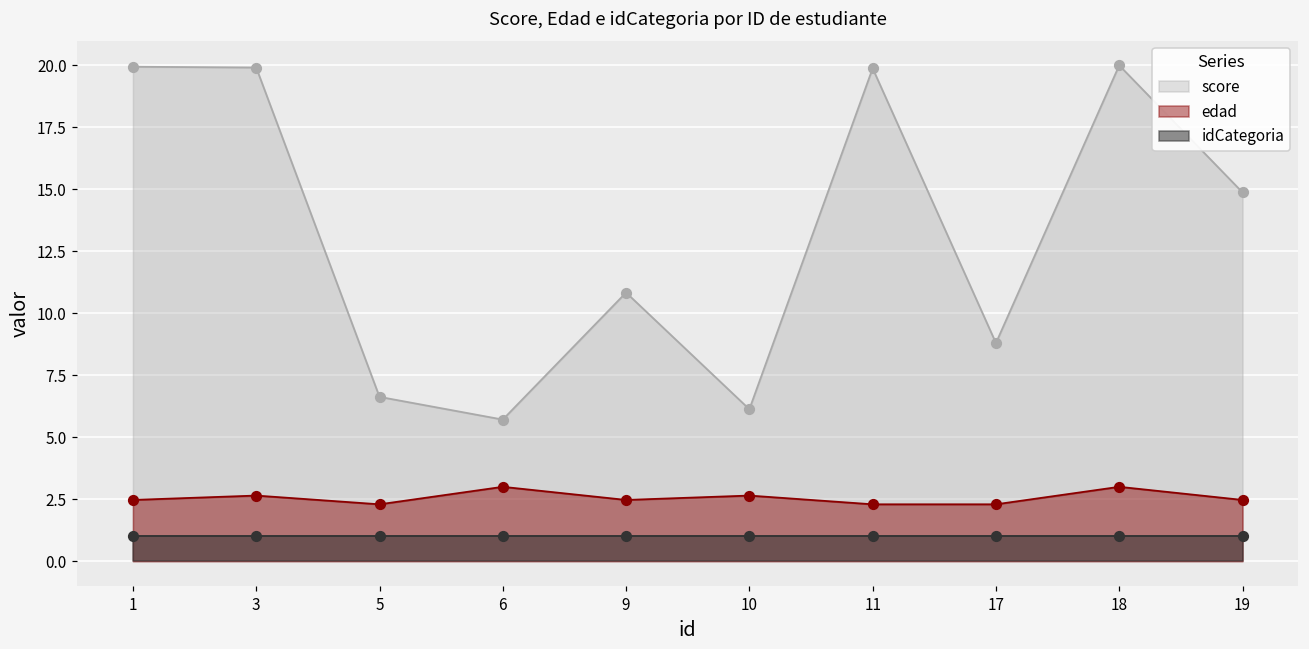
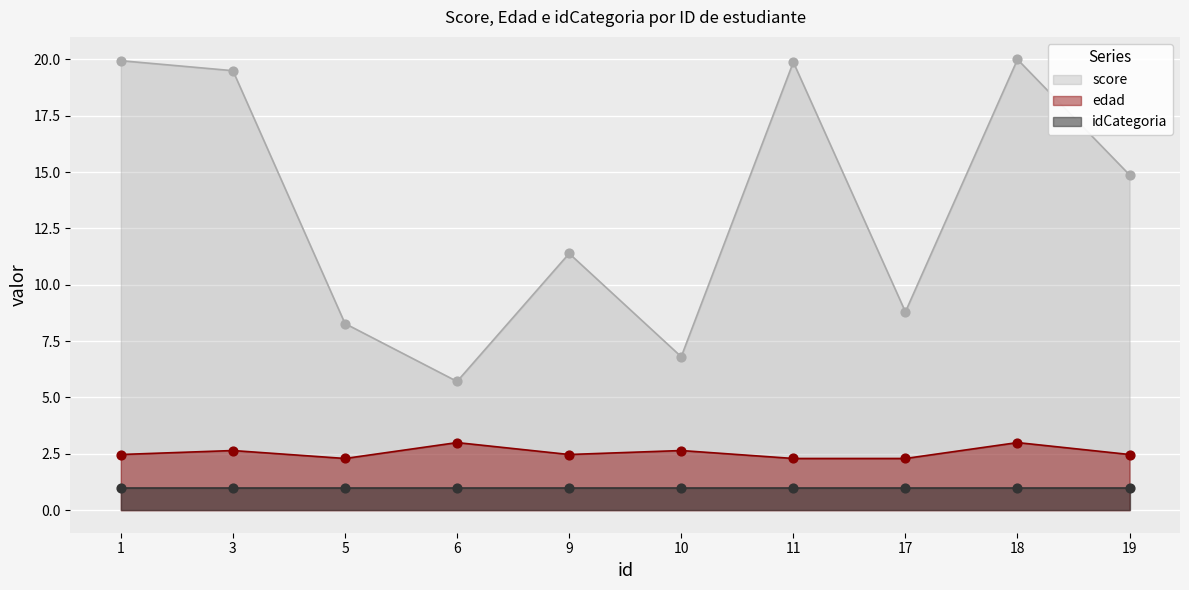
  {
    "score": {
      "1": 19.9,
-     "3": 19.9,
-     "5": 6.6,
+     "3": 19.5,
+     "5": 8.3,
      "6": 5.7,
-     "9": 10.8,
-     "10": 6.1,
+     "9": 11.4,
+     "10": 6.8,
      "11": 19.9,
      "17": 8.8,
      "18": 20.0,
      "19": 14.9
    },
    "edad": {
      "1": 2.5,
      "3": 2.6,
      "5": 2.3,
      "6": 3.0,
      "9": 2.5,
      "10": 2.6,
      "11": 2.3,
      "17": 2.3,
      "18": 3.0,
      "19": 2.5
    },
    "idCategoria": {
      "1": 1.0,
      "3": 1.0,
      "5": 1.0,
      "6": 1.0,
      "9": 1.0,
      "10": 1.0,
      "11": 1.0,
      "17": 1.0,
      "18": 1.0,
      "19": 1.0
    }
  }
